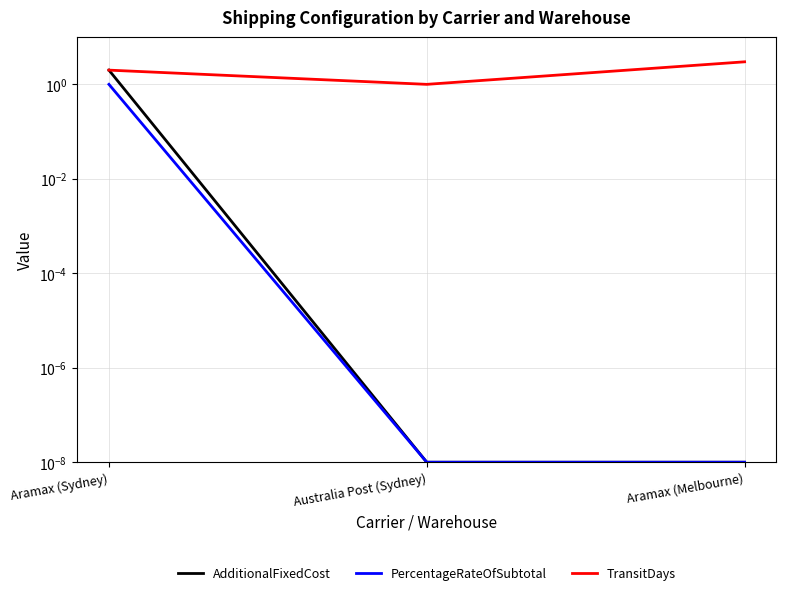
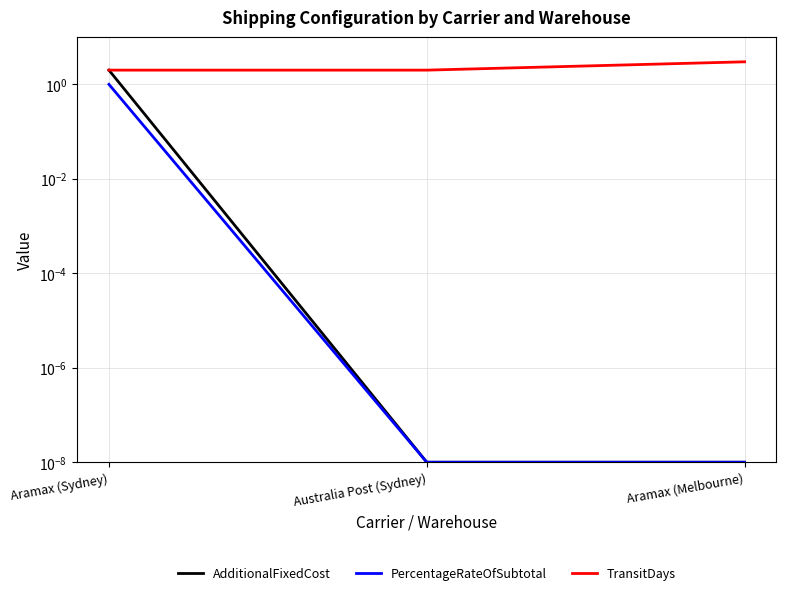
  {
    "PercentageRateOfSubtotal": {
      "Aramax (Sydney)": 1
    },
    "TransitDays": {
-     "Australia Post (Sydney)": 1,
+     "Australia Post (Sydney)": 2,
      "Aramax (Melbourne)": 3
    }
  }
